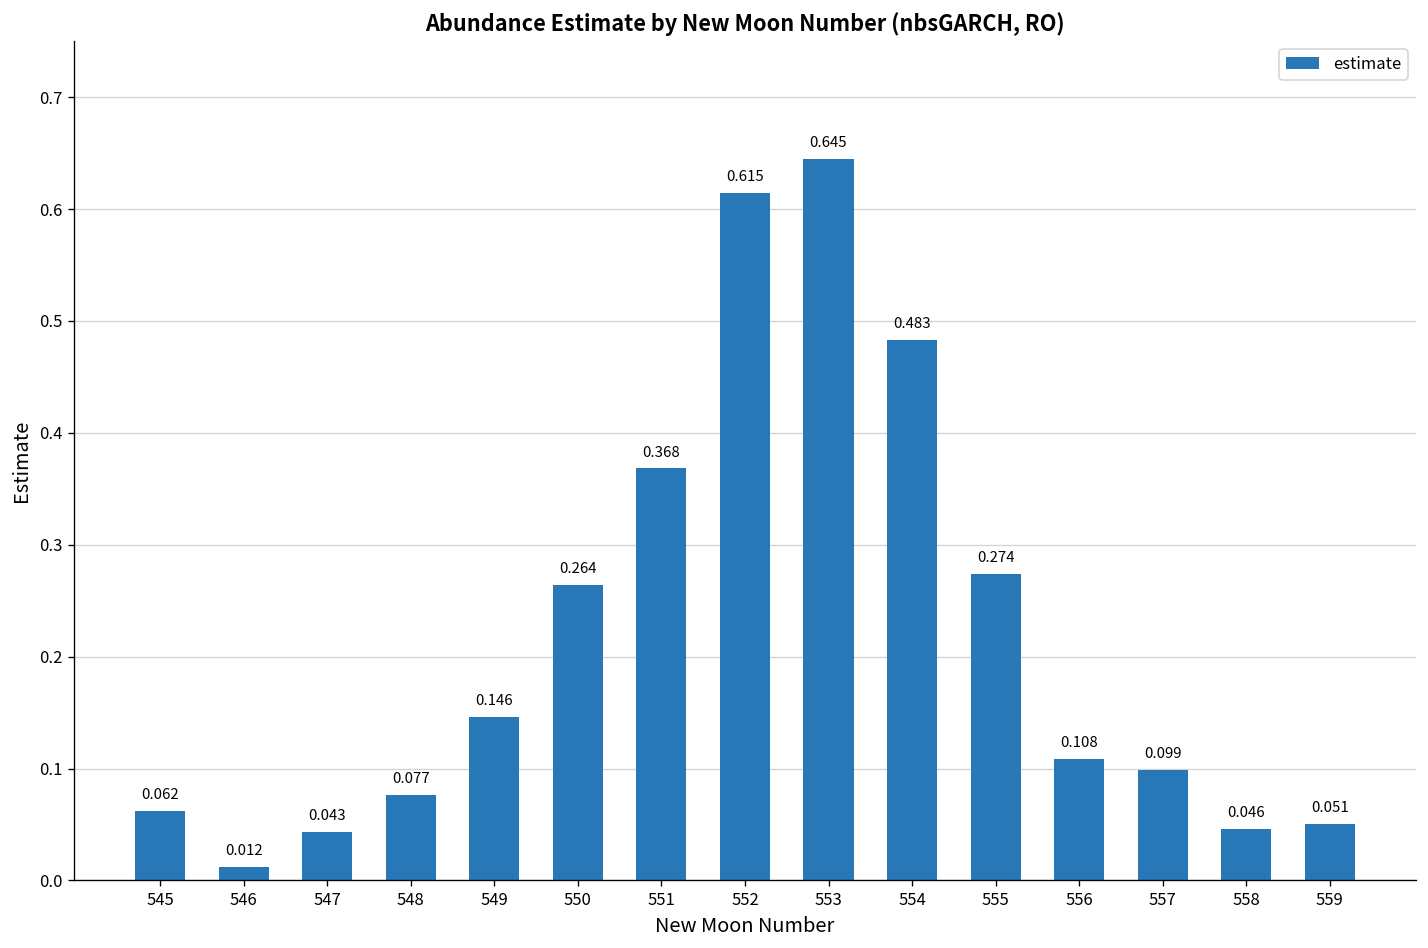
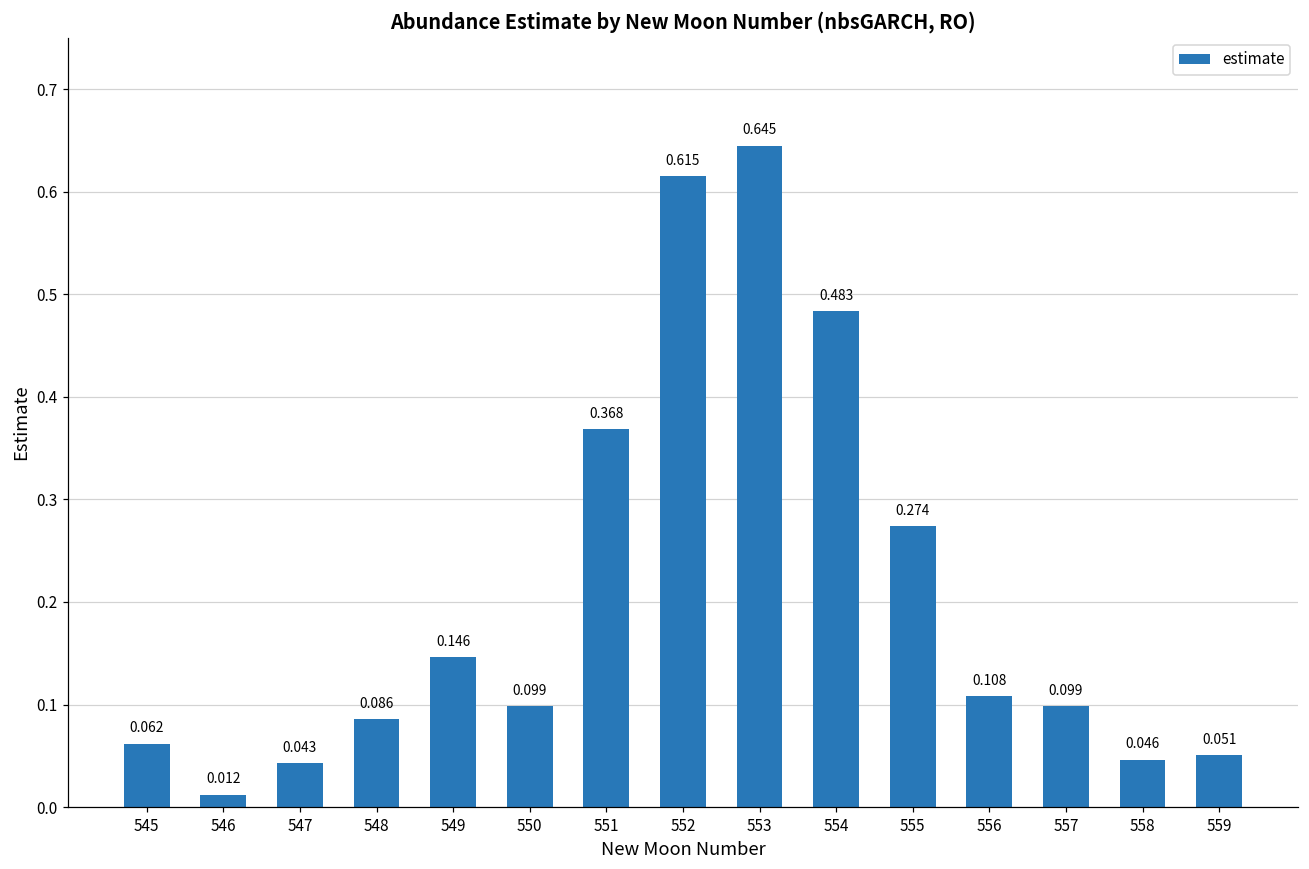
  {
    "545": 0.062,
    "546": 0.012,
    "547": 0.043,
-   "548": 0.077,
+   "548": 0.086,
    "549": 0.146,
-   "550": 0.264,
+   "550": 0.099,
    "551": 0.368,
    "552": 0.615,
    "553": 0.645,
    "554": 0.483,
    "555": 0.274,
    "556": 0.108,
    "557": 0.099,
    "558": 0.046,
    "559": 0.051
  }
